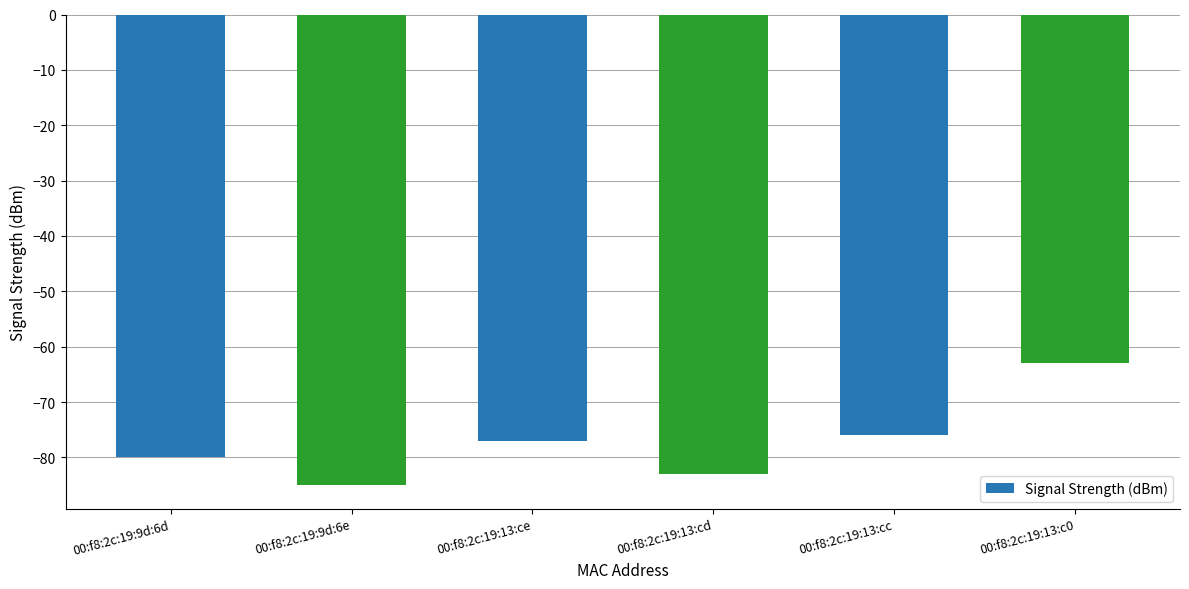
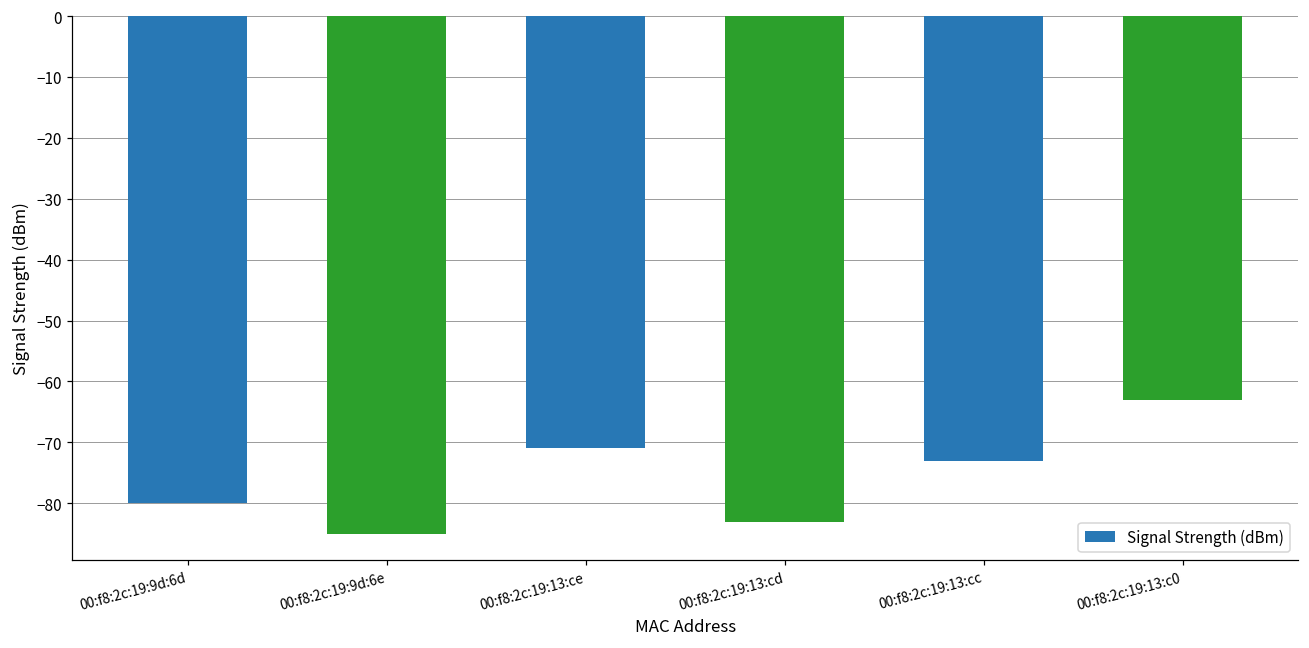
  {
    "00:f8:2c:19:9d:6d": -80,
    "00:f8:2c:19:9d:6e": -85,
-   "00:f8:2c:19:13:ce": -77,
+   "00:f8:2c:19:13:ce": -71,
    "00:f8:2c:19:13:cd": -83,
-   "00:f8:2c:19:13:cc": -76,
+   "00:f8:2c:19:13:cc": -73,
    "00:f8:2c:19:13:c0": -63
  }
